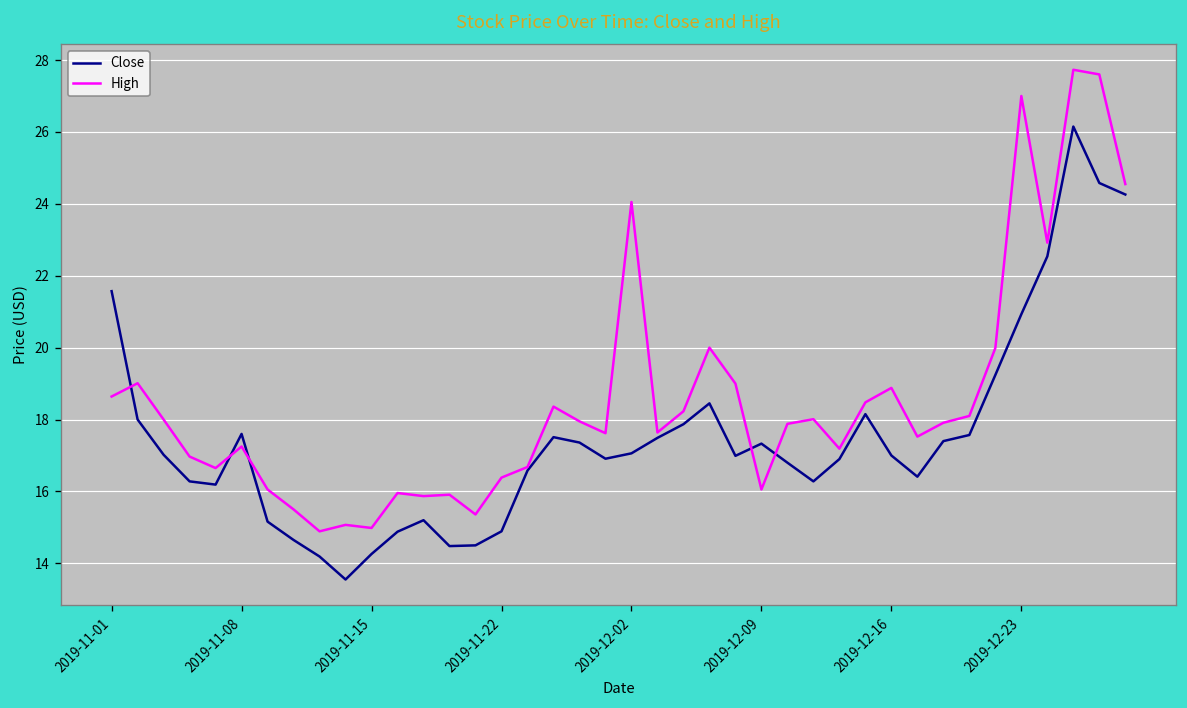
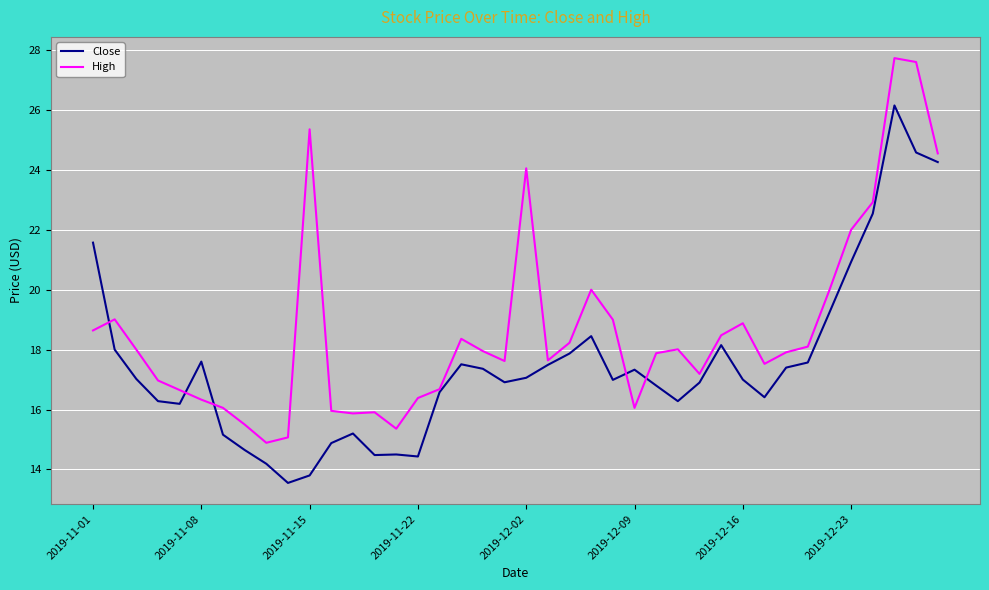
  {
    "Close": {
      "2019-11-01": 21.6,
      "2019-11-08": 17.6,
-     "2019-11-15": 14.3,
-     "2019-11-22": 14.9,
+     "2019-11-15": 13.8,
+     "2019-11-22": 14.4,
      "2019-12-02": 17.1,
      "2019-12-09": 17.3,
      "2019-12-16": 17.0,
      "2019-12-23": 20.9
    },
    "High": {
      "2019-11-01": 18.6,
-     "2019-11-08": 17.2,
-     "2019-11-15": 15.0,
+     "2019-11-08": 16.3,
+     "2019-11-15": 25.4,
      "2019-11-22": 16.4,
      "2019-12-02": 24.1,
      "2019-12-09": 16.1,
      "2019-12-16": 18.9,
-     "2019-12-23": 27
+     "2019-12-23": 22
    }
  }
